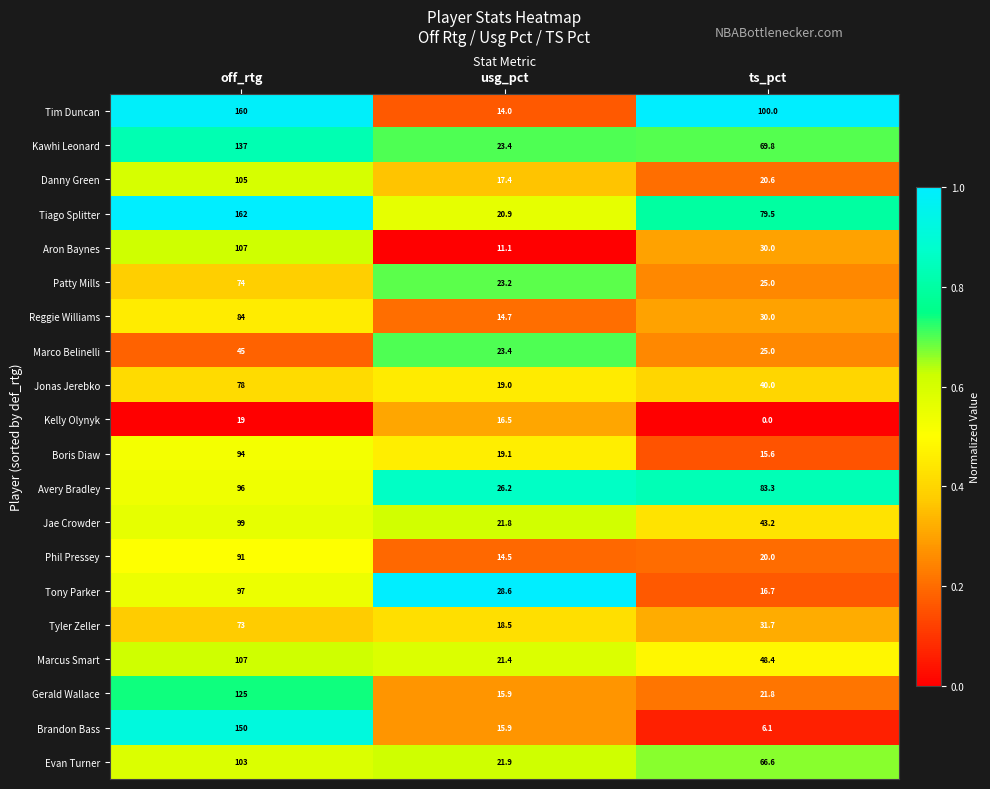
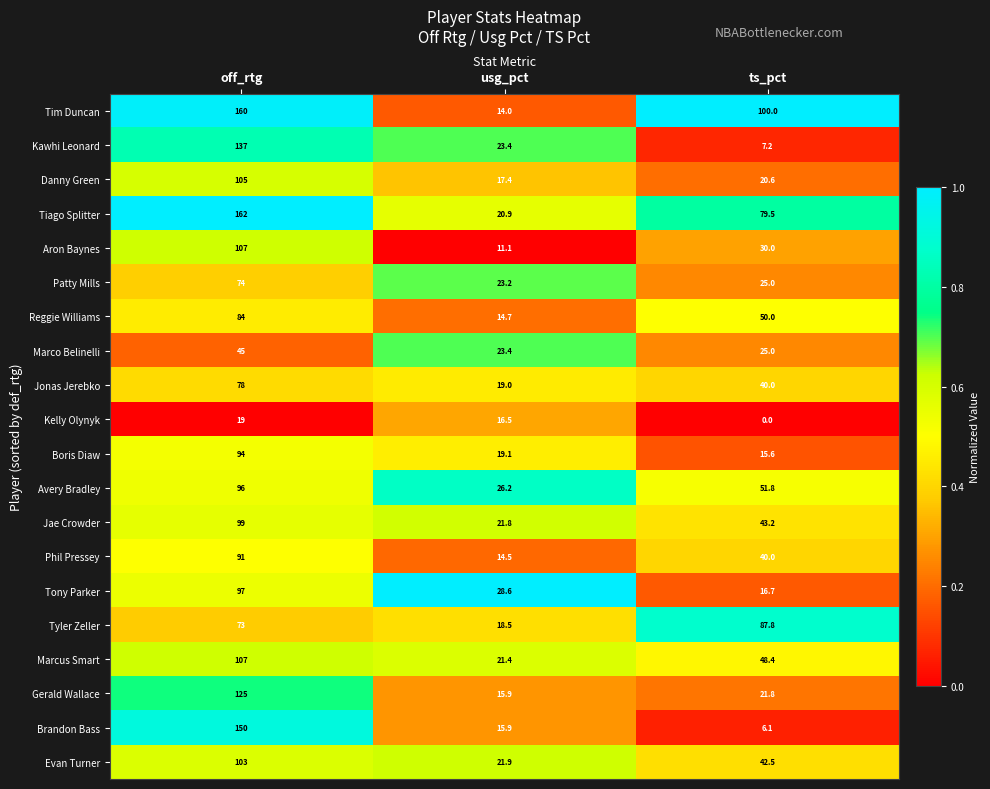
  {
    "Tim Duncan": {
      "off_rtg": 160,
      "usg_pct": 14.0,
      "ts_pct": 100.0
    },
    "Kawhi Leonard": {
      "off_rtg": 137,
      "usg_pct": 23.4,
-     "ts_pct": 69.8
+     "ts_pct": 7.2
    },
    "Danny Green": {
      "off_rtg": 105,
      "usg_pct": 17.4,
      "ts_pct": 20.6
    },
    "Tiago Splitter": {
      "off_rtg": 162,
      "usg_pct": 20.9,
      "ts_pct": 79.5
    },
    "Aron Baynes": {
      "off_rtg": 107,
      "usg_pct": 11.1,
      "ts_pct": 30.0
    },
    "Patty Mills": {
      "off_rtg": 74,
      "usg_pct": 23.2,
      "ts_pct": 25.0
    },
    "Reggie Williams": {
      "off_rtg": 84,
      "usg_pct": 14.7,
-     "ts_pct": 30.0
+     "ts_pct": 50.0
    },
    "Marco Belinelli": {
      "off_rtg": 45,
      "usg_pct": 23.4,
      "ts_pct": 25.0
    },
    "Jonas Jerebko": {
      "off_rtg": 78,
      "usg_pct": 19.0,
      "ts_pct": 40.0
    },
    "Kelly Olynyk": {
      "off_rtg": 19,
      "usg_pct": 16.5,
      "ts_pct": 0.0
    },
    "Boris Diaw": {
      "off_rtg": 94,
      "usg_pct": 19.1,
      "ts_pct": 15.6
    },
    "Avery Bradley": {
      "off_rtg": 96,
      "usg_pct": 26.2,
-     "ts_pct": 83.3
+     "ts_pct": 51.8
    },
    "Jae Crowder": {
      "off_rtg": 99,
      "usg_pct": 21.8,
      "ts_pct": 43.2
    },
    "Phil Pressey": {
      "off_rtg": 91,
      "usg_pct": 14.5,
-     "ts_pct": 20.0
+     "ts_pct": 40.0
    },
    "Tony Parker": {
      "off_rtg": 97,
      "usg_pct": 28.6,
      "ts_pct": 16.7
    },
    "Tyler Zeller": {
      "off_rtg": 73,
      "usg_pct": 18.5,
-     "ts_pct": 31.7
+     "ts_pct": 87.8
    },
    "Marcus Smart": {
      "off_rtg": 107,
      "usg_pct": 21.4,
      "ts_pct": 48.4
    },
    "Gerald Wallace": {
      "off_rtg": 125,
      "usg_pct": 15.9,
      "ts_pct": 21.8
    },
    "Brandon Bass": {
      "off_rtg": 150,
      "usg_pct": 15.9,
      "ts_pct": 6.1
    },
    "Evan Turner": {
      "off_rtg": 103,
      "usg_pct": 21.9,
-     "ts_pct": 66.6
+     "ts_pct": 42.5
    }
  }
